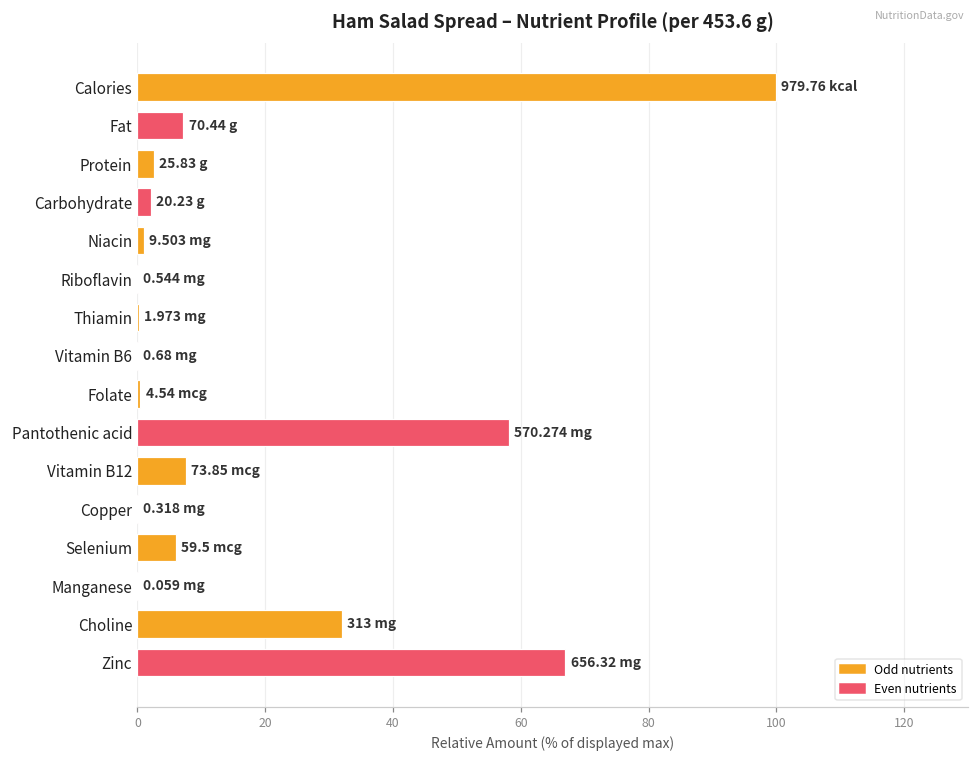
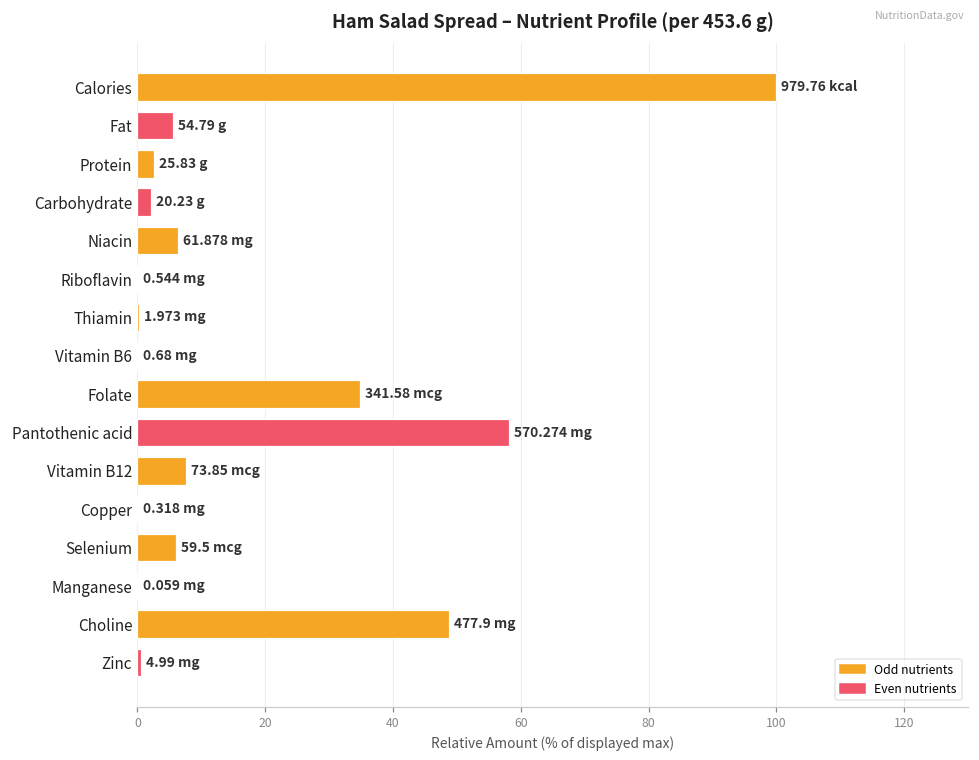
  {
-   "Fat": 70.44,
-   "Niacin": 9.503,
-   "Folate": 4.54,
-   "Choline": 313,
-   "Zinc": 656.32
+   "Fat": 54.79,
+   "Niacin": 61.878,
+   "Folate": 341.58,
+   "Choline": 477.9,
+   "Zinc": 4.99
  }
